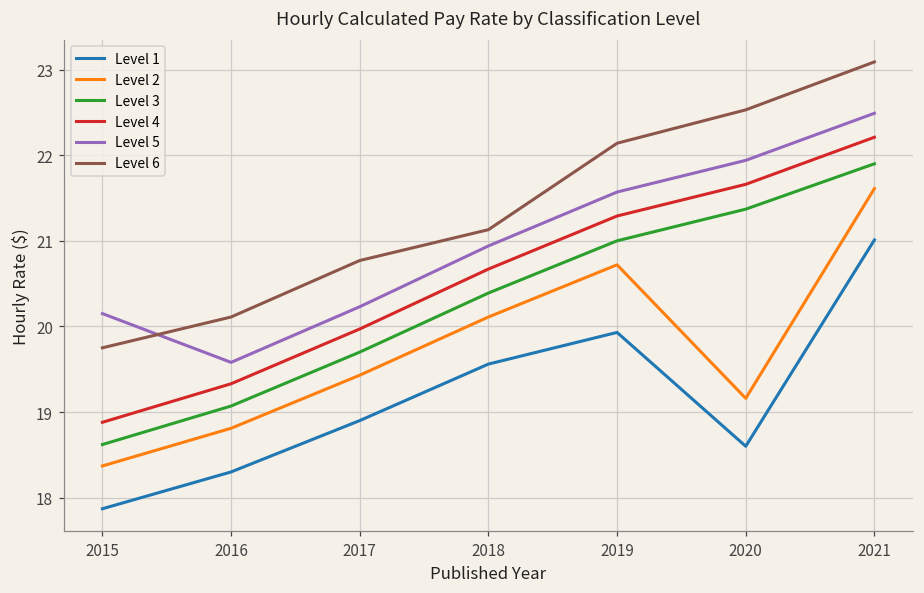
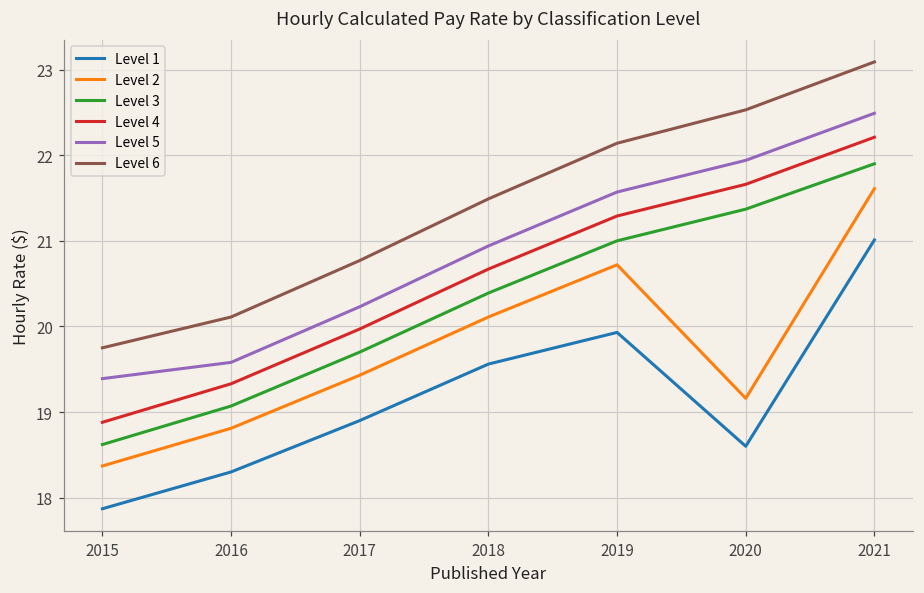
  {
    "Level 1": {
      "2015": 17.9,
      "2016": 18.3,
      "2017": 18.9,
      "2018": 19.6,
      "2019": 19.9,
      "2020": 18.6,
      "2021": 21.0
    },
    "Level 2": {
      "2015": 18.4,
      "2016": 18.8,
      "2017": 19.4,
      "2018": 20.1,
      "2019": 20.7,
      "2020": 19.2,
      "2021": 21.6
    },
    "Level 3": {
      "2015": 18.6,
      "2016": 19.1,
      "2017": 19.7,
      "2018": 20.4,
      "2019": 21.0,
      "2020": 21.4,
      "2021": 21.9
    },
    "Level 4": {
      "2015": 18.9,
      "2016": 19.3,
      "2017": 20.0,
      "2018": 20.7,
      "2019": 21.3,
      "2020": 21.7,
      "2021": 22.2
    },
    "Level 5": {
-     "2015": 20.2,
+     "2015": 19.4,
      "2016": 19.6,
      "2017": 20.2,
      "2018": 20.9,
      "2019": 21.6,
      "2020": 21.9,
      "2021": 22.5
    },
    "Level 6": {
      "2015": 19.8,
      "2016": 20.1,
      "2017": 20.8,
-     "2018": 21.1,
+     "2018": 21.5,
      "2019": 22.1,
      "2020": 22.5,
      "2021": 23.1
    }
  }
